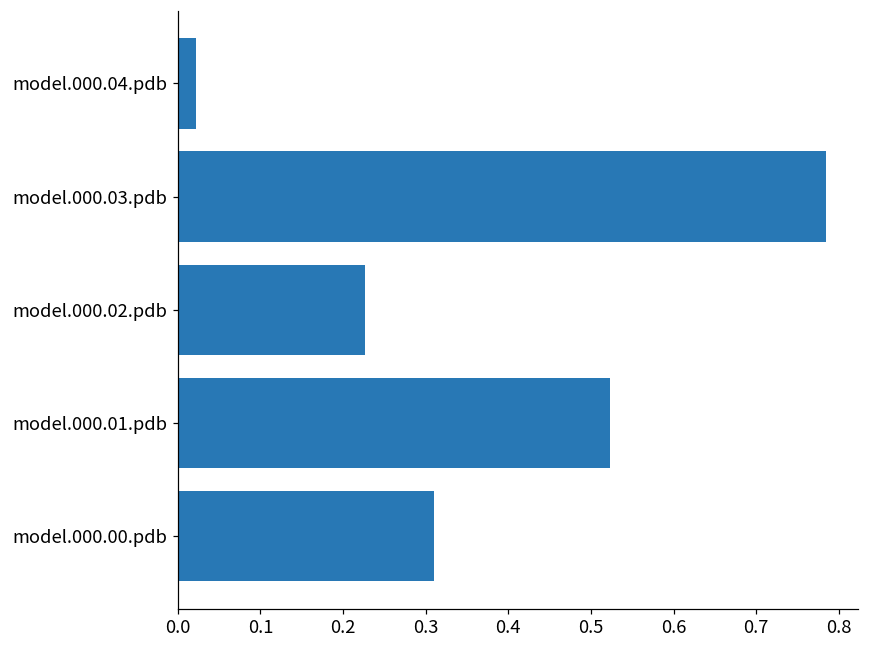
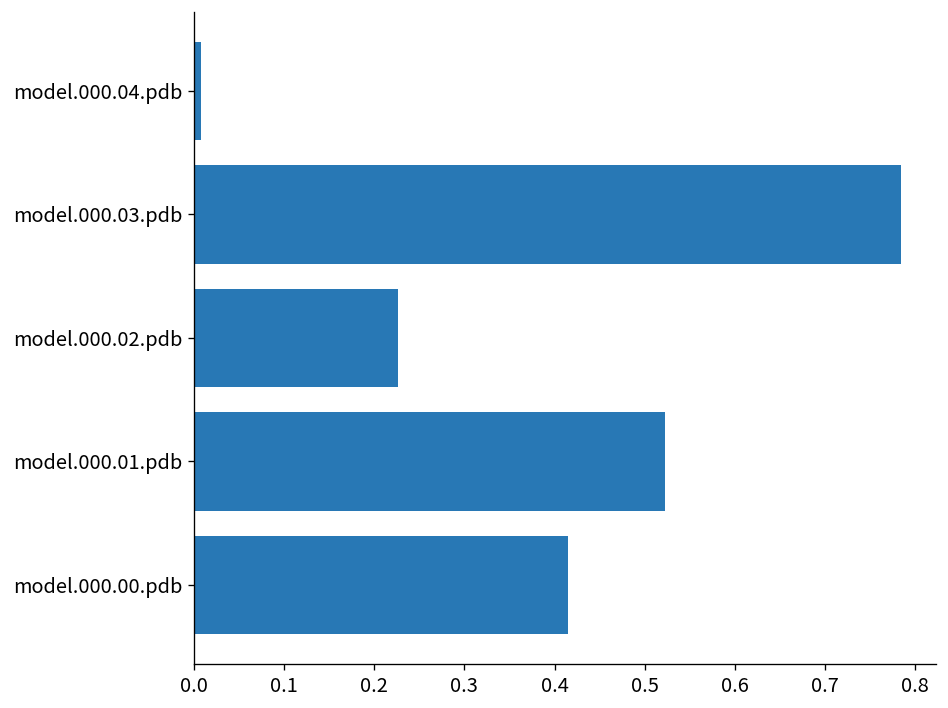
  {
-   "model.000.04.pdb": 0.02,
+   "model.000.04.pdb": 0.01,
    "model.000.03.pdb": 0.78,
    "model.000.02.pdb": 0.23,
    "model.000.01.pdb": 0.52,
-   "model.000.00.pdb": 0.31
+   "model.000.00.pdb": 0.42
  }
